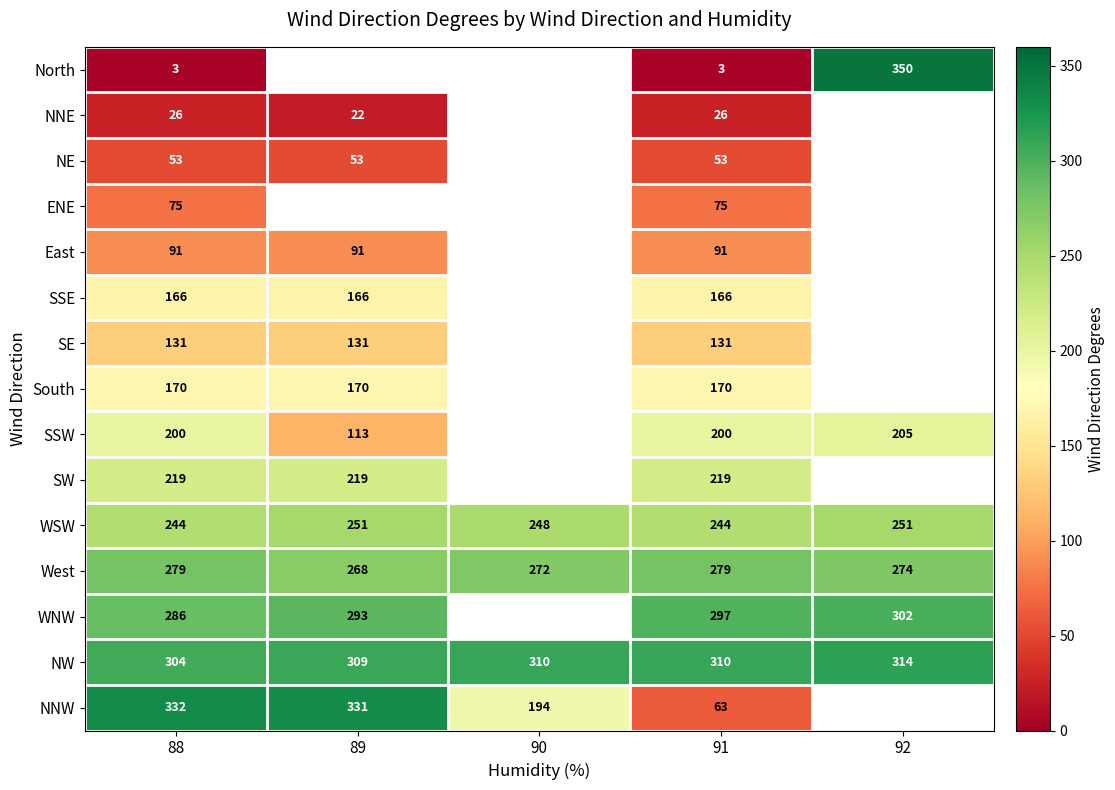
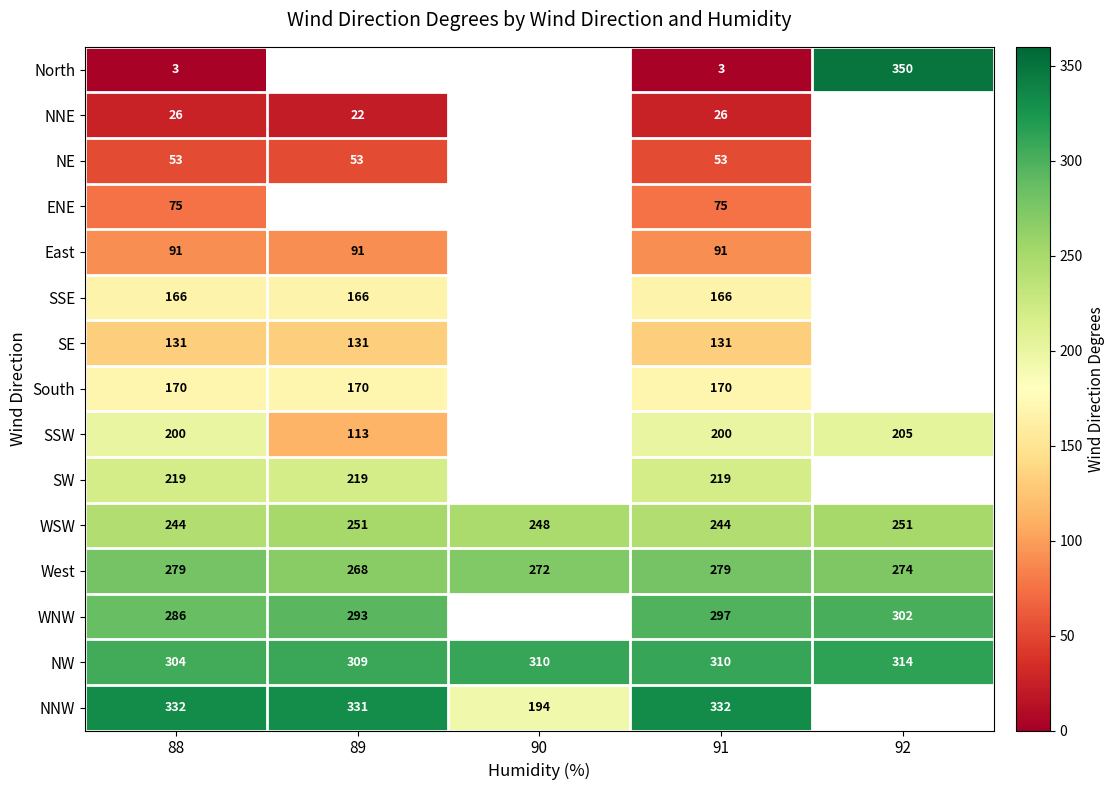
  {
    "North": {
      "88": 3,
      "91": 3,
      "92": 350
    },
    "NNE": {
      "88": 26,
      "89": 22,
      "91": 26
    },
    "NE": {
      "88": 53,
      "89": 53,
      "91": 53
    },
    "ENE": {
      "88": 75,
      "91": 75
    },
    "East": {
      "88": 91,
      "89": 91,
      "91": 91
    },
    "SSE": {
      "88": 166,
      "89": 166,
      "91": 166
    },
    "SE": {
      "88": 131,
      "89": 131,
      "91": 131
    },
    "South": {
      "88": 170,
      "89": 170,
      "91": 170
    },
    "SSW": {
      "88": 200,
      "89": 113,
      "91": 200,
      "92": 205
    },
    "SW": {
      "88": 219,
      "89": 219,
      "91": 219
    },
    "WSW": {
      "88": 244,
      "89": 251,
      "90": 248,
      "91": 244,
      "92": 251
    },
    "West": {
      "88": 279,
      "89": 268,
      "90": 272,
      "91": 279,
      "92": 274
    },
    "WNW": {
      "88": 286,
      "89": 293,
      "91": 297,
      "92": 302
    },
    "NW": {
      "88": 304,
      "89": 309,
      "90": 310,
      "91": 310,
      "92": 314
    },
    "NNW": {
      "88": 332,
      "89": 331,
      "90": 194,
-     "91": 63
+     "91": 332
    }
  }
